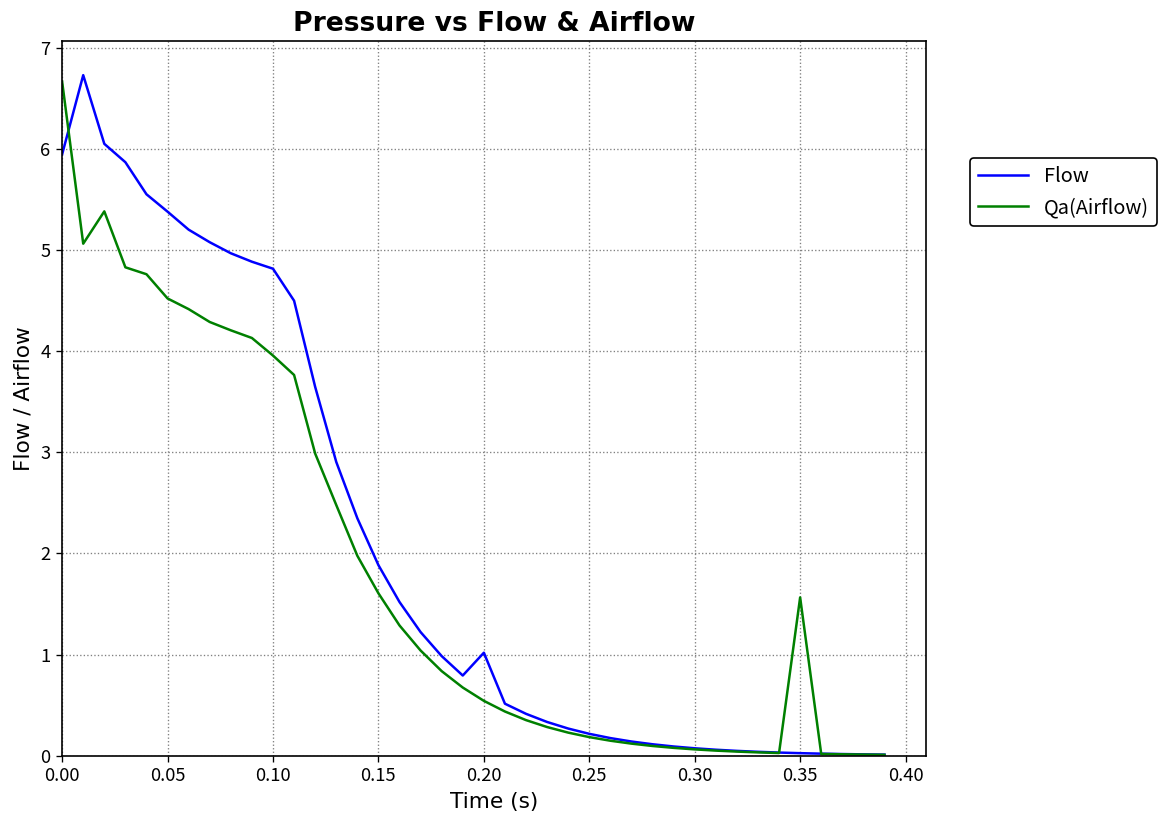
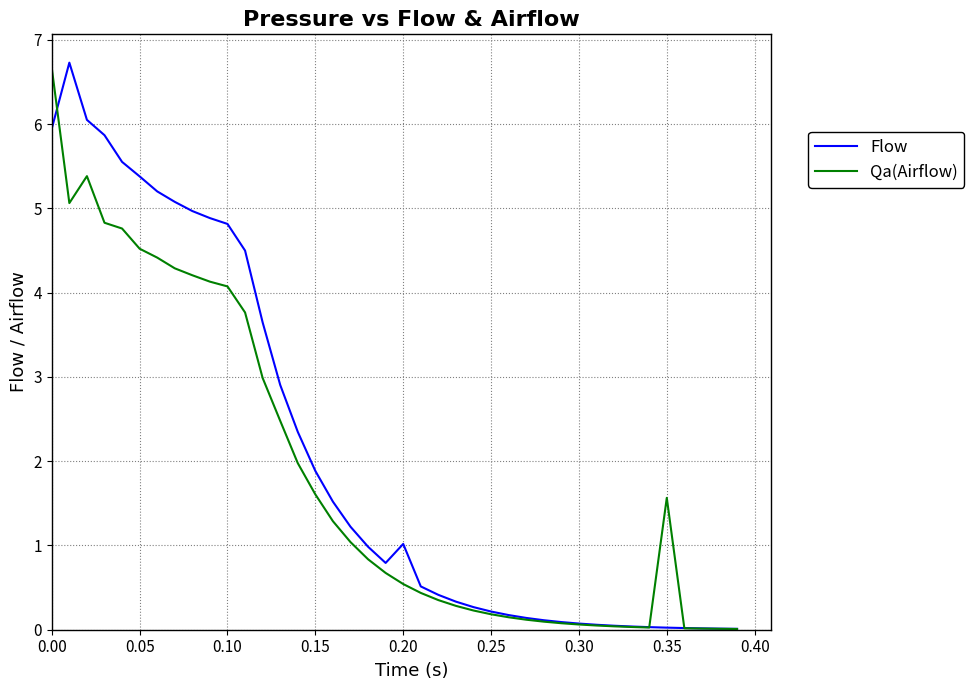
  {
    "Flow": {
      "0.00": 5.9,
      "0.05": 5.4,
      "0.10": 4.8,
      "0.15": 1.9,
      "0.20": 1.0,
      "0.25": 0.2,
      "0.35": 0.0
    },
    "Qa(Airflow)": {
      "0.00": 6.7,
      "0.05": 4.5,
-     "0.10": 4.0,
+     "0.10": 4.1,
      "0.15": 1.6,
      "0.20": 0.5,
      "0.25": 0.2,
      "0.35": 1.6
    }
  }
